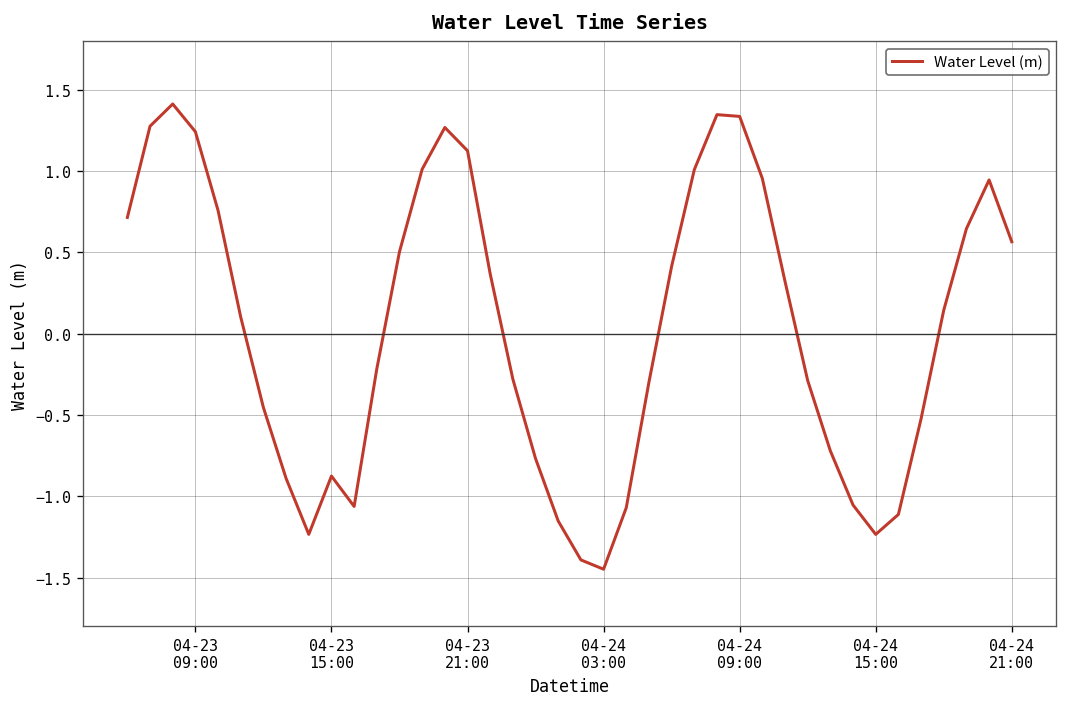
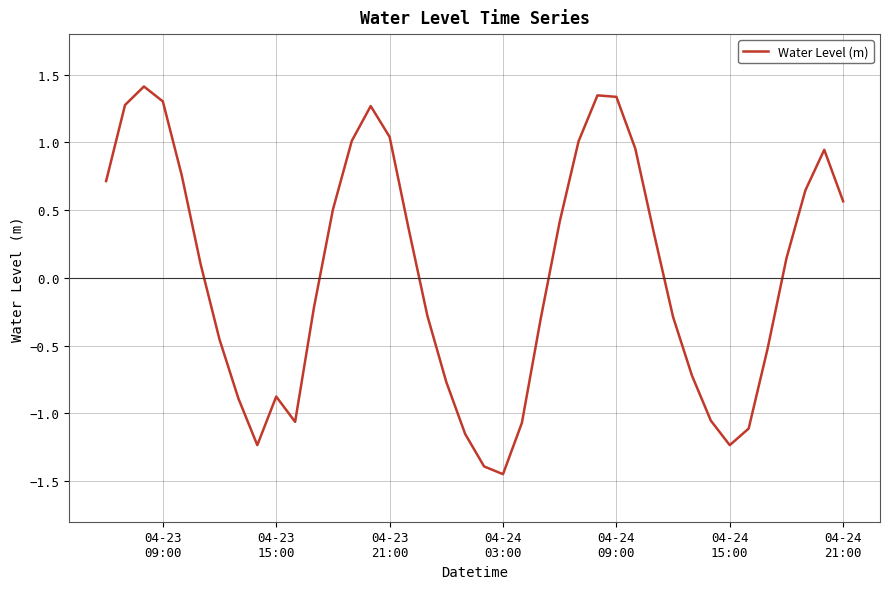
  {
-   "04-23 09:00": 1.24,
+   "04-23 09:00": 1.30,
    "04-23 15:00": -0.88,
-   "04-23 21:00": 1.13,
+   "04-23 21:00": 1.04,
    "04-24 03:00": -1.45,
    "04-24 09:00": 1.34,
    "04-24 15:00": -1.23,
    "04-24 21:00": 0.57
  }
